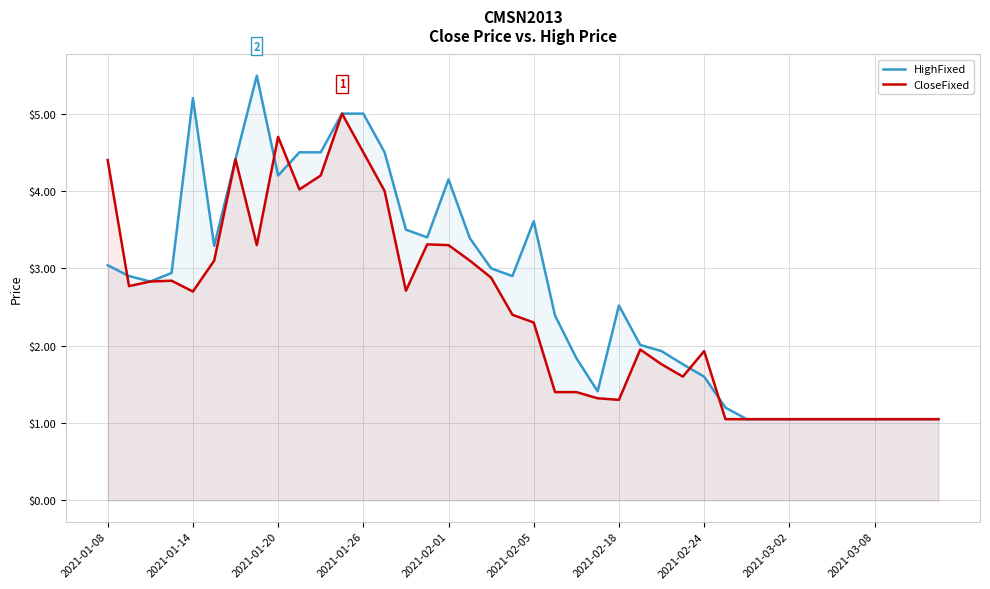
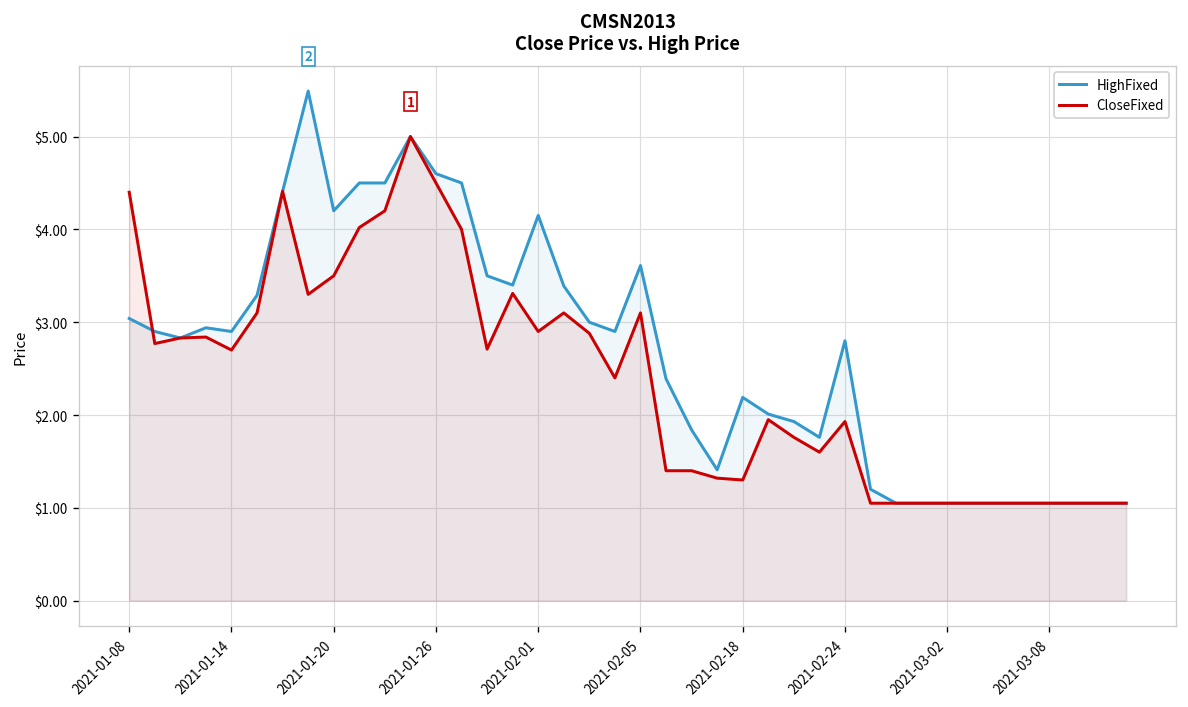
  {
    "HighFixed": {
      "2021-01-08": "$3.0",
-     "2021-01-14": "$5.2",
+     "2021-01-14": "$2.9",
      "2021-01-20": "$4.2",
-     "2021-01-26": "$5.0",
+     "2021-01-26": "$4.6",
      "2021-02-01": "$4.2",
      "2021-02-05": "$3.6",
-     "2021-02-18": "$2.5",
-     "2021-02-24": "$1.6"
+     "2021-02-18": "$2.2",
+     "2021-02-24": "$2.8"
    },
    "CloseFixed": {
      "2021-01-08": "$4.4",
      "2021-01-14": "$2.7",
-     "2021-01-20": "$4.7",
+     "2021-01-20": "$3.5",
      "2021-01-26": "$4.5",
-     "2021-02-01": "$3.3",
-     "2021-02-05": "$2.3",
+     "2021-02-01": "$2.9",
+     "2021-02-05": "$3.1",
      "2021-02-18": "$1.3",
      "2021-02-24": "$1.9"
    }
  }
